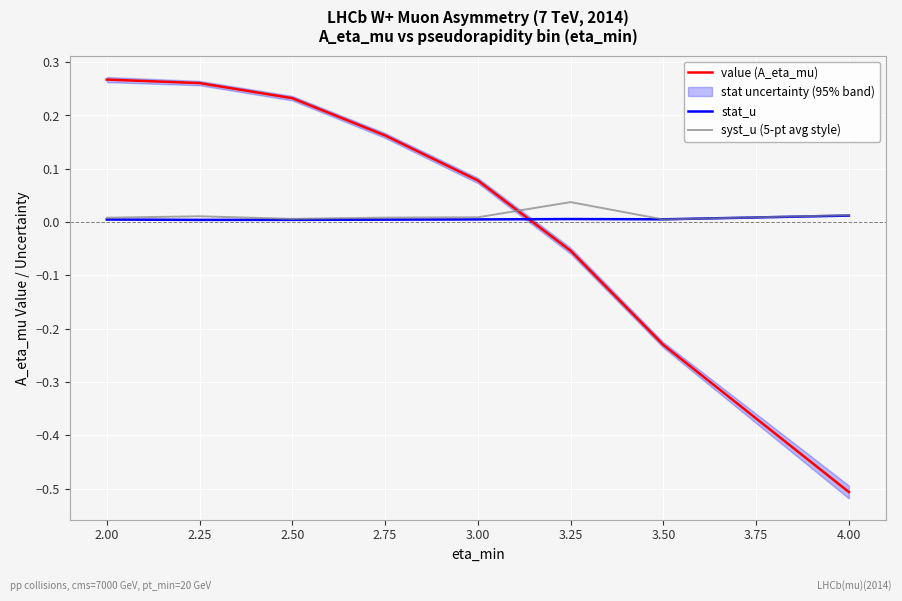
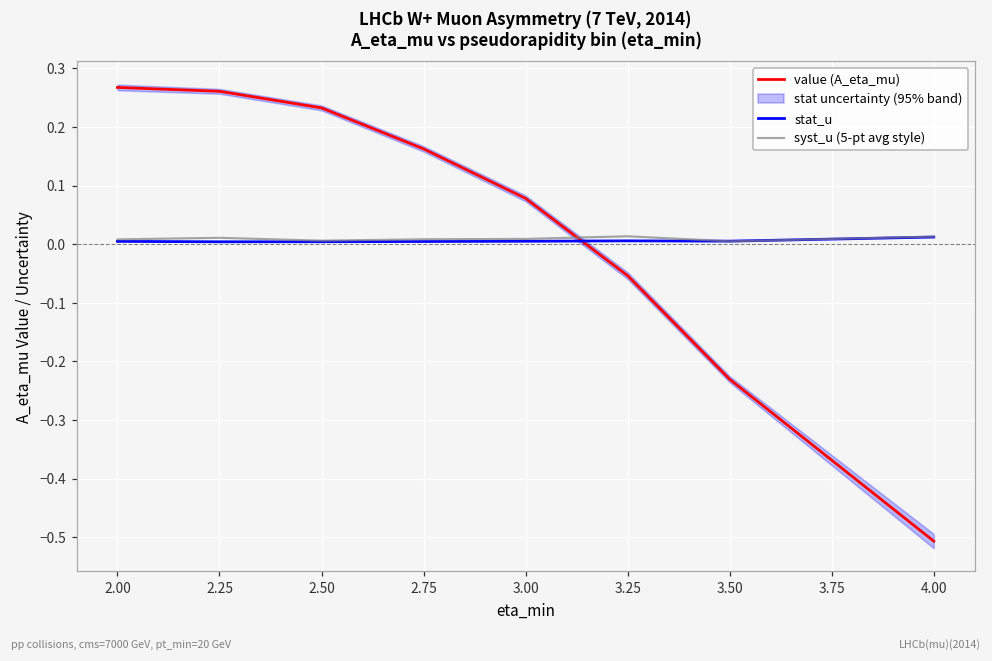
  {
    "value (A_eta_mu)": {
      "2.00": 0.27,
      "3.00": 0.08,
      "3.25": -0.05,
      "3.50": -0.23,
      "4.00": -0.51
    },
    "syst_u (5-pt avg style)": {
      "2.25": 0.01,
-     "3.25": 0.04
+     "3.25": 0.01
    }
  }
